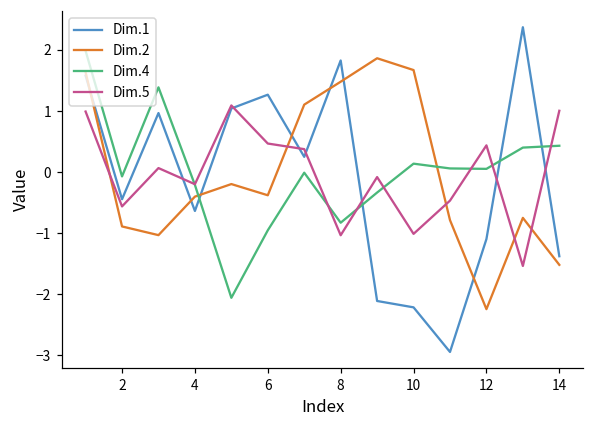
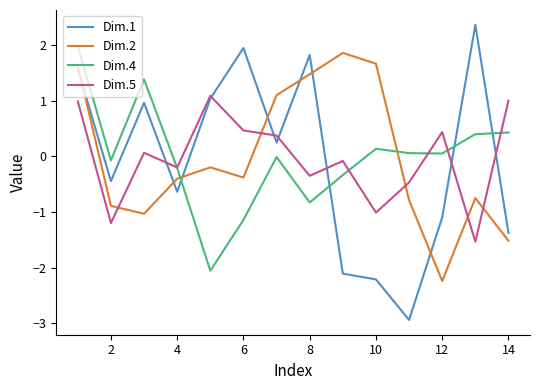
  {
    "Dim.1": {
      "2": -0.4,
      "4": -0.6,
-     "6": 1.3,
+     "6": 2.0,
      "8": 1.8,
      "10": -2.2,
      "12": -1.1,
      "14": -1.4
    },
    "Dim.2": {
      "2": -0.9,
      "4": -0.4,
      "6": -0.4,
      "8": 1.5,
      "10": 1.7,
      "12": -2.2,
      "14": -1.5
    },
    "Dim.4": {
      "2": -0.1,
-     "6": -1.0,
+     "6": -1.1,
      "8": -0.8,
      "10": 0.1,
      "12": 0.1,
      "14": 0.4
    },
    "Dim.5": {
-     "2": -0.6,
+     "2": -1.2,
      "6": 0.5,
-     "8": -1.0,
+     "8": -0.3,
      "10": -1.0,
      "12": 0.4,
      "14": 1.0
    }
  }
